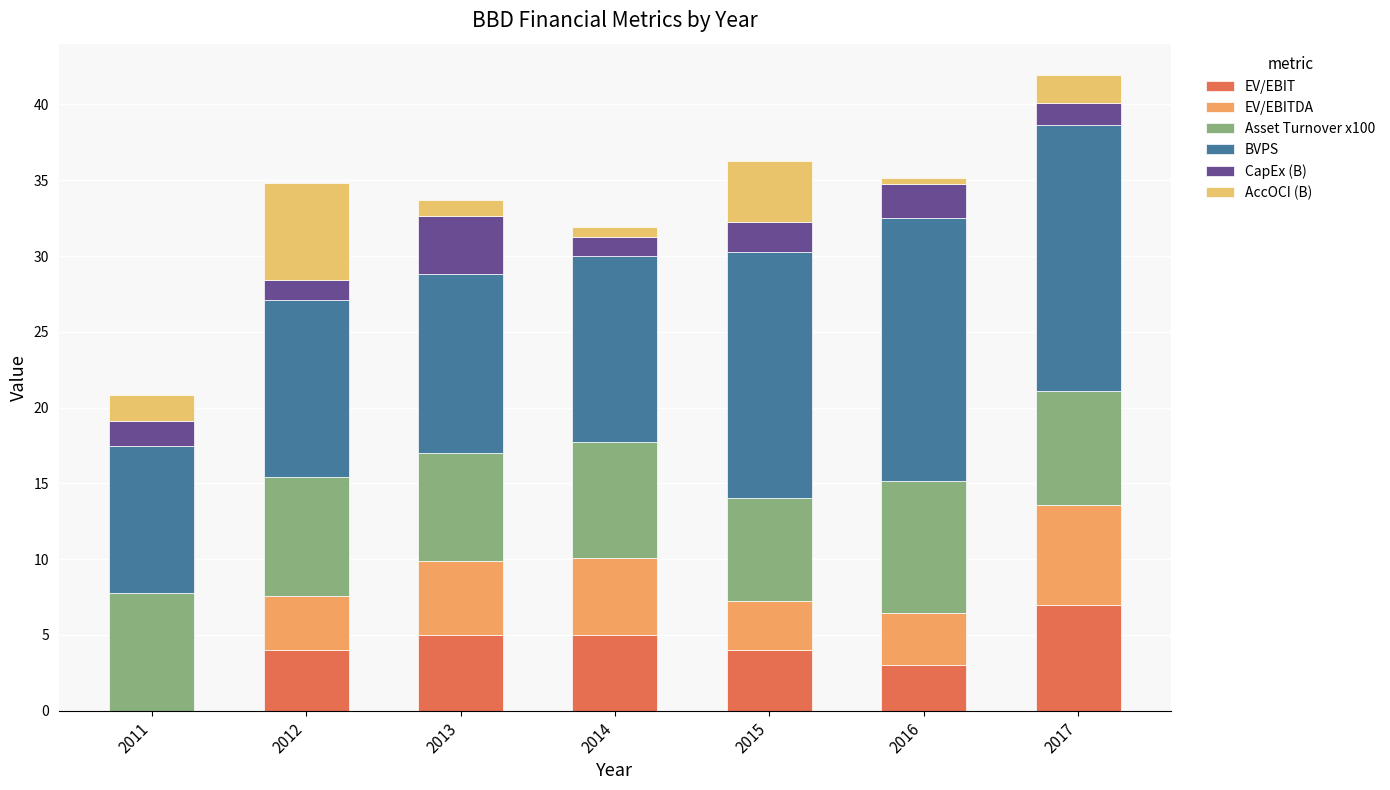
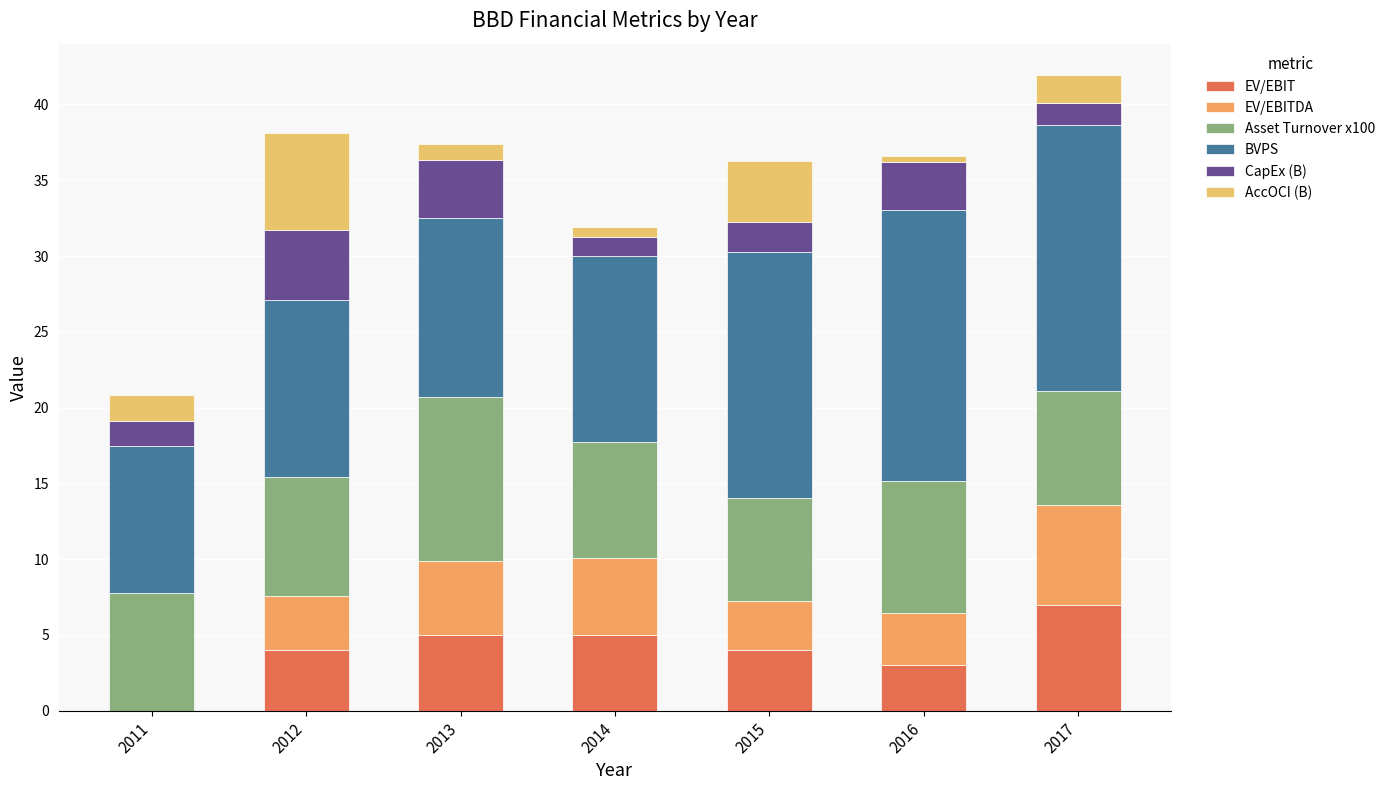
  {
    "Asset Turnover x100": {
      "2011": 7.8,
      "2012": 7.9,
-     "2013": 7.1,
+     "2013": 10.8,
      "2014": 7.7,
      "2015": 6.8,
      "2016": 8.7,
      "2017": 7.5
    },
    "BVPS": {
      "2011": 9.7,
      "2012": 11.7,
      "2013": 11.8,
      "2014": 12.2,
      "2015": 16.2,
-     "2016": 17.3,
+     "2016": 17.9,
      "2017": 17.5
    },
    "CapEx (B)": {
      "2011": 1.6,
-     "2012": 1.3,
+     "2012": 4.6,
      "2013": 3.8,
      "2014": 1.3,
      "2015": 2.0,
-     "2016": 2.3,
+     "2016": 3.1,
      "2017": 1.5
    }
  }
